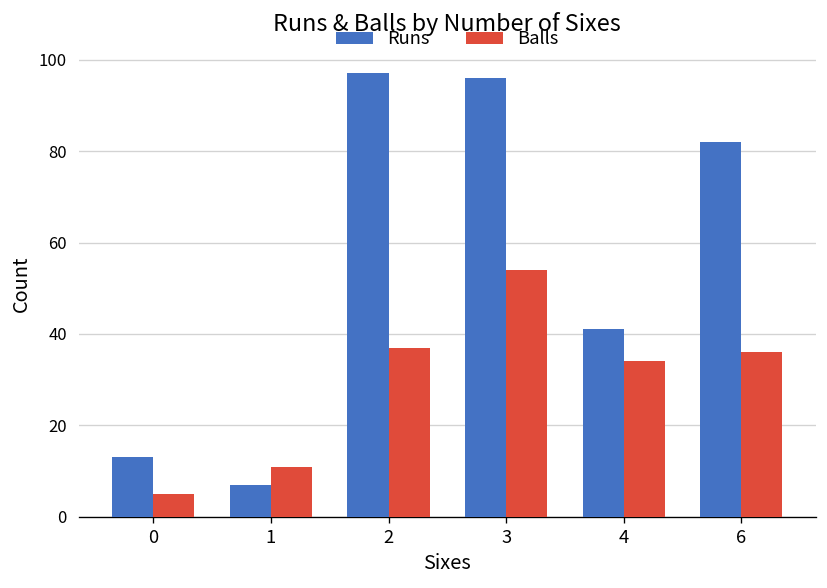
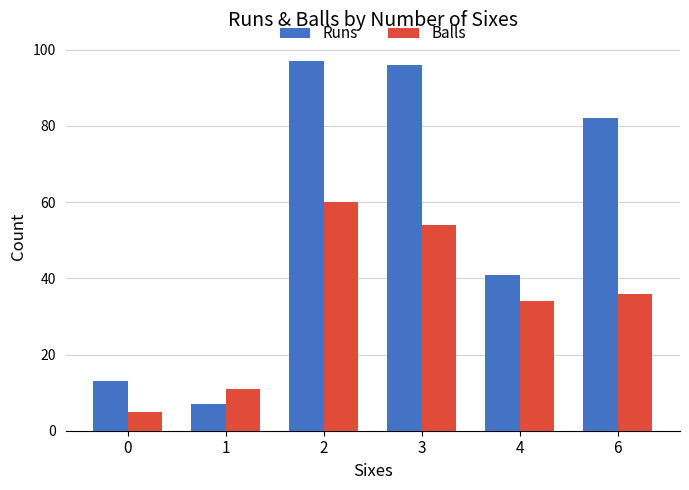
  {
    "Runs": {
      "0": 13,
      "1": 7,
      "2": 97,
      "3": 96,
      "4": 41,
      "6": 82
    },
    "Balls": {
      "0": 5,
      "1": 11,
-     "2": 37,
+     "2": 60,
      "3": 54,
      "4": 34,
      "6": 36
    }
  }
